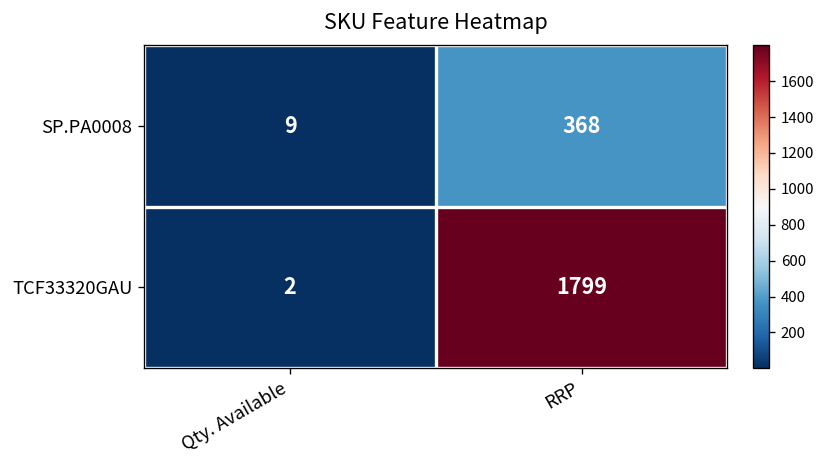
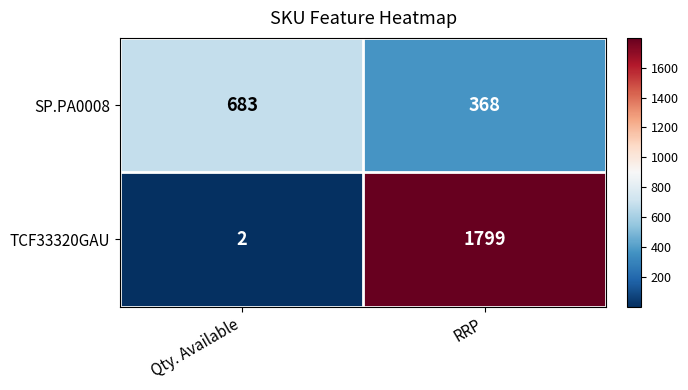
  {
    "SP.PA0008": {
-     "Qty. Available": 9,
+     "Qty. Available": 683,
      "RRP": 368
    },
    "TCF33320GAU": {
      "Qty. Available": 2,
      "RRP": 1799
    }
  }
